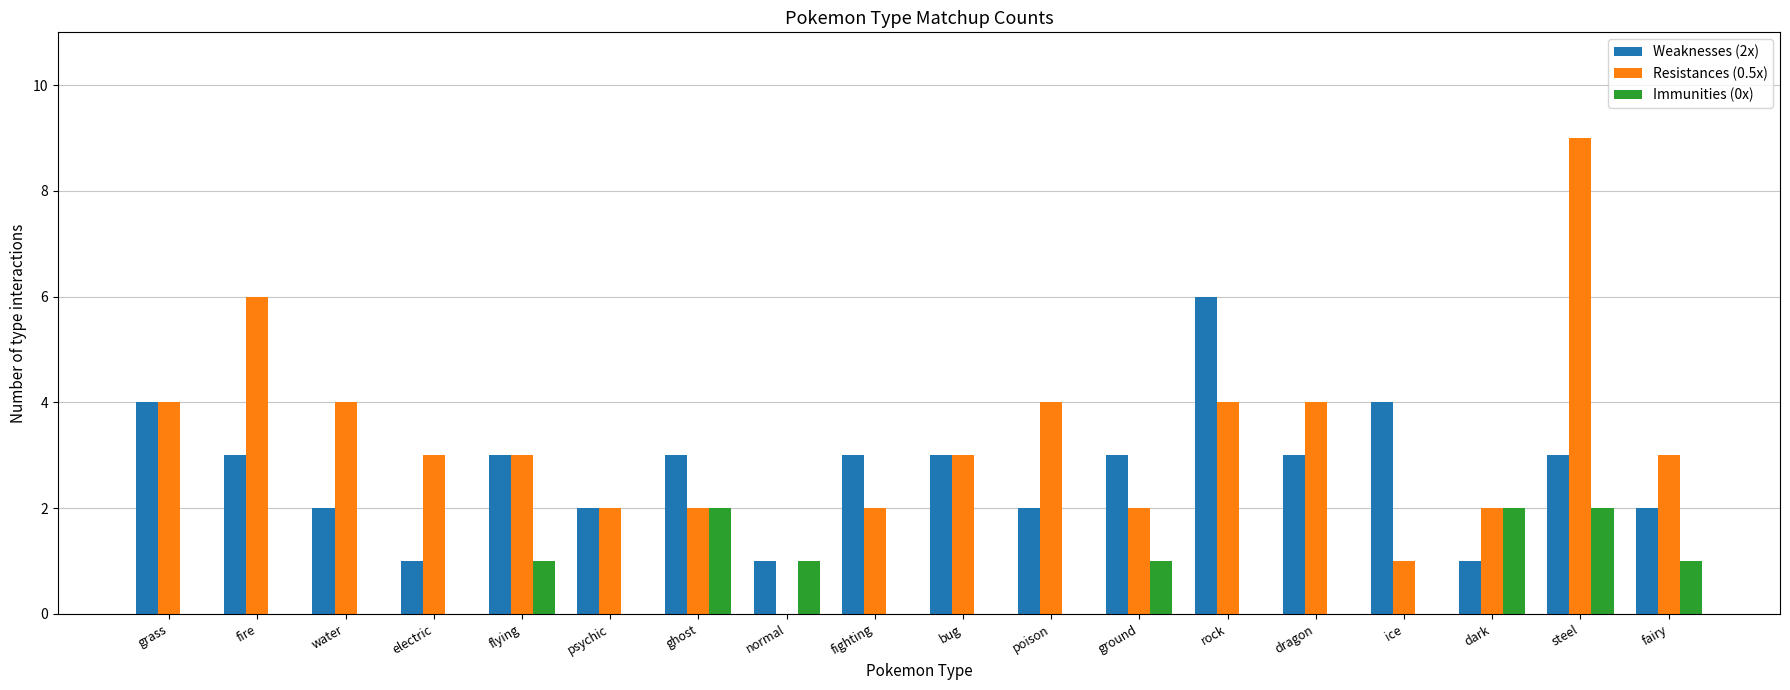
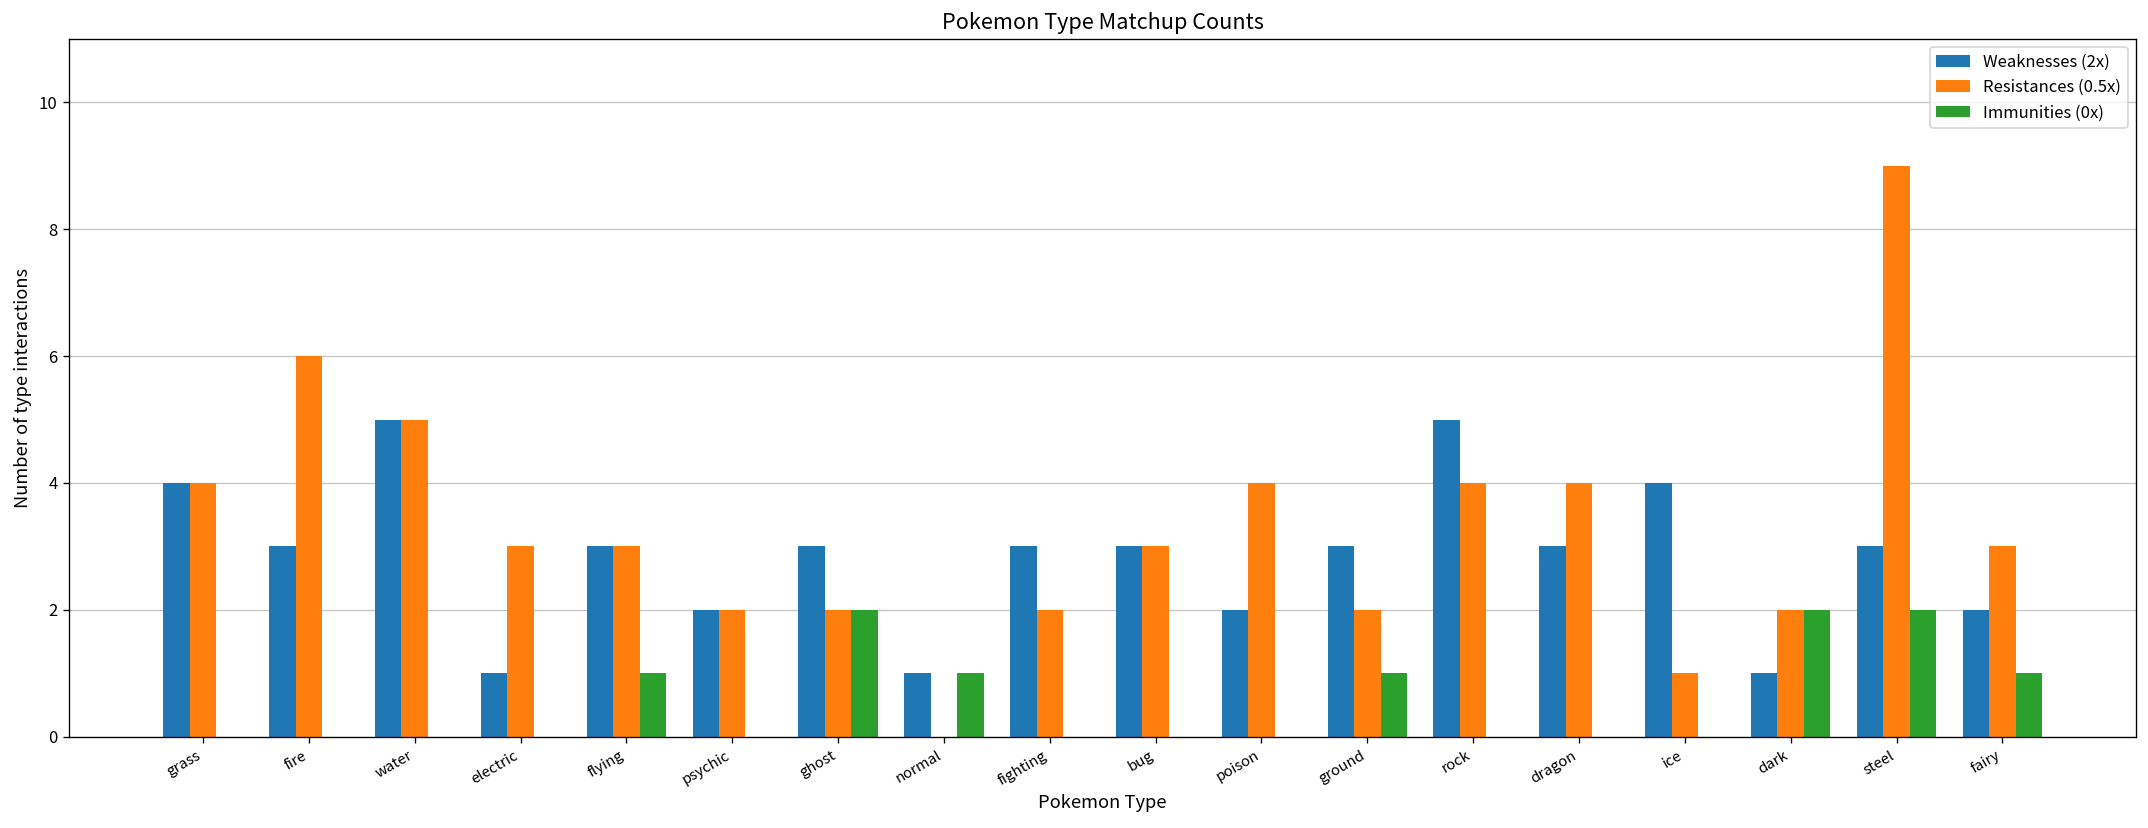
  {
    "Weaknesses (2x)": {
      "grass": 4,
      "fire": 3,
-     "water": 2,
+     "water": 5,
      "electric": 1,
      "flying": 3,
      "psychic": 2,
      "ghost": 3,
      "normal": 1,
      "fighting": 3,
      "bug": 3,
      "poison": 2,
      "ground": 3,
-     "rock": 6,
+     "rock": 5,
      "dragon": 3,
      "ice": 4,
      "dark": 1,
      "steel": 3,
      "fairy": 2
    },
    "Resistances (0.5x)": {
      "grass": 4,
      "fire": 6,
-     "water": 4,
+     "water": 5,
      "electric": 3,
      "flying": 3,
      "psychic": 2,
      "ghost": 2,
      "normal": 0,
      "fighting": 2,
      "bug": 3,
      "poison": 4,
      "ground": 2,
      "rock": 4,
      "dragon": 4,
      "ice": 1,
      "dark": 2,
      "steel": 9,
      "fairy": 3
    },
    "Immunities (0x)": {
      "grass": 0,
      "fire": 0,
      "water": 0,
      "electric": 0,
      "flying": 1,
      "psychic": 0,
      "ghost": 2,
      "normal": 1,
      "fighting": 0,
      "bug": 0,
      "poison": 0,
      "ground": 1,
      "rock": 0,
      "dragon": 0,
      "ice": 0,
      "dark": 2,
      "steel": 2,
      "fairy": 1
    }
  }
